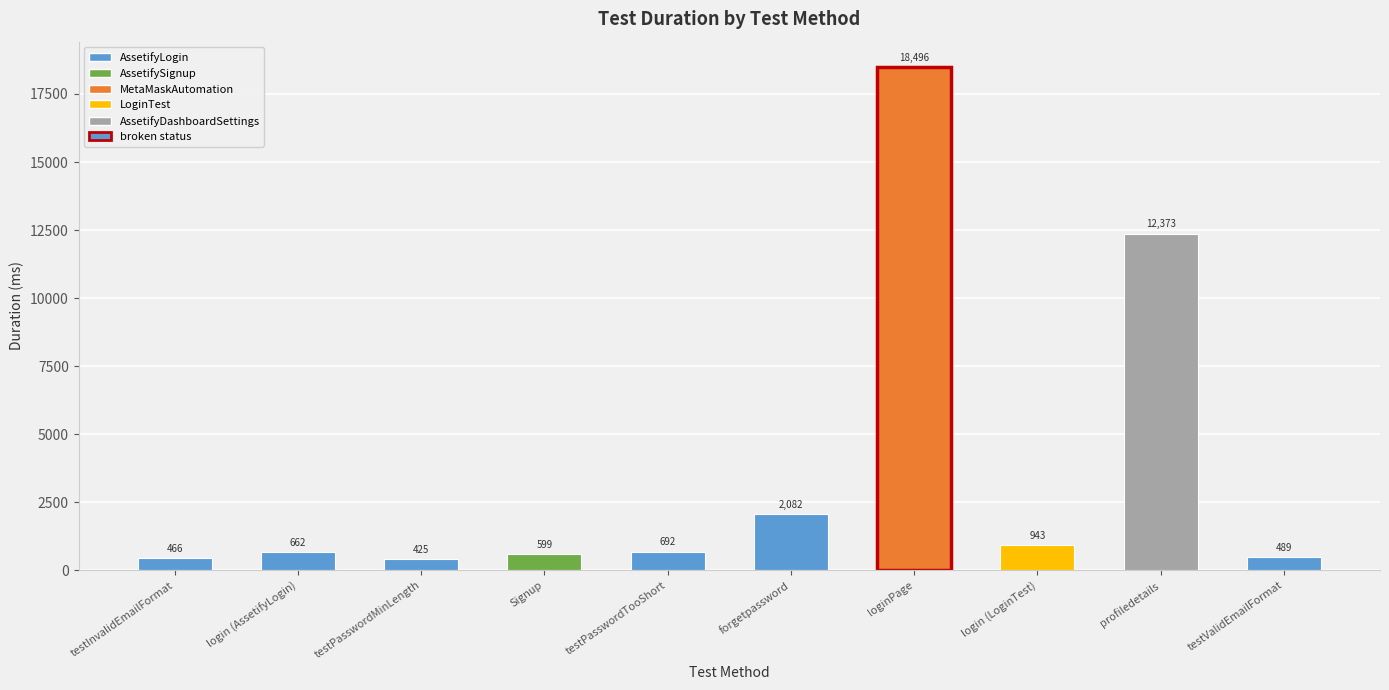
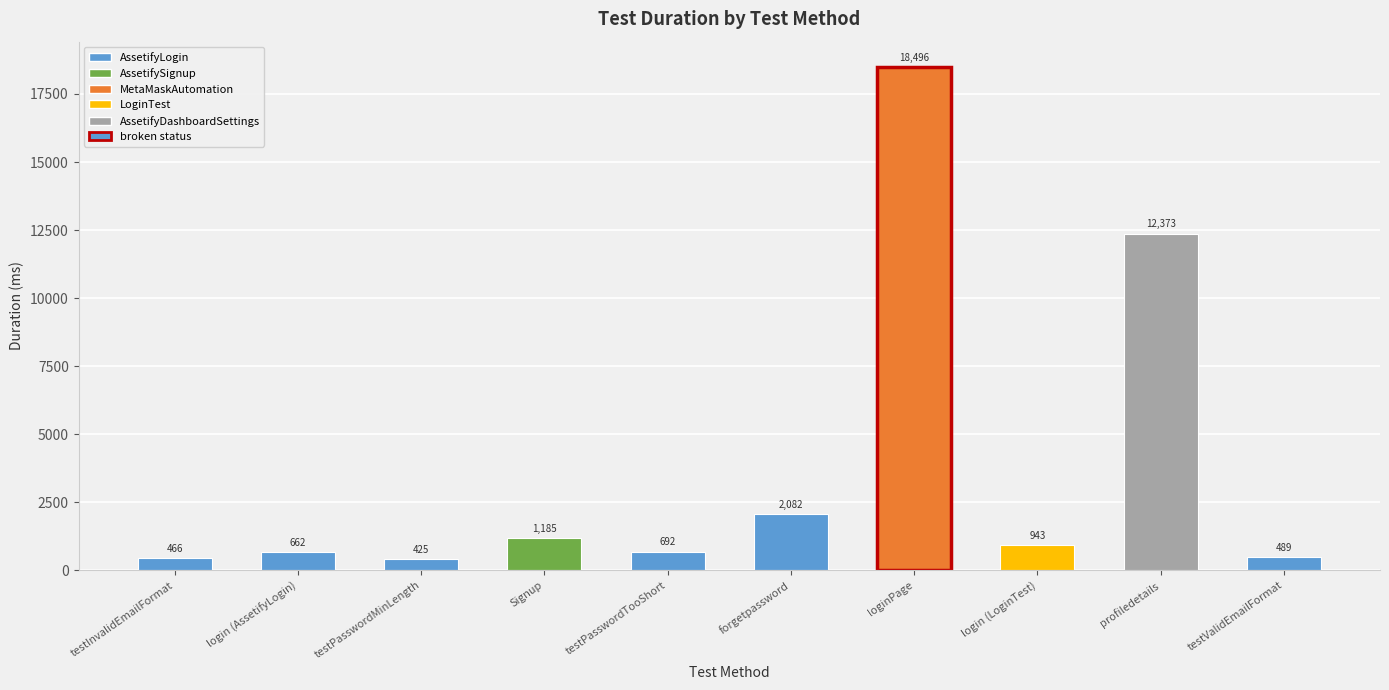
  {
    "testInvalidEmailFormat": "466",
    "login (AssetifyLogin)": "662",
    "testPasswordMinLength": "425",
-   "Signup": "599",
+   "Signup": "1,185",
    "testPasswordTooShort": "692",
    "forgetpassword": "2,082",
    "loginPage": "18,496",
    "login (LoginTest)": "943",
    "profiledetails": "12,373",
    "testValidEmailFormat": "489"
  }
